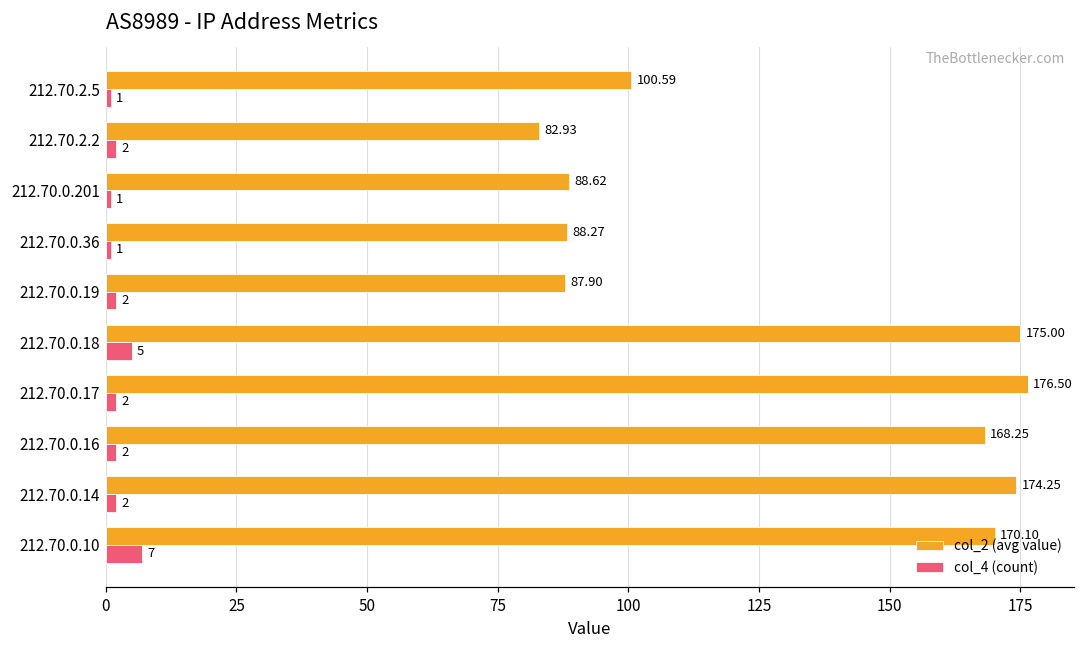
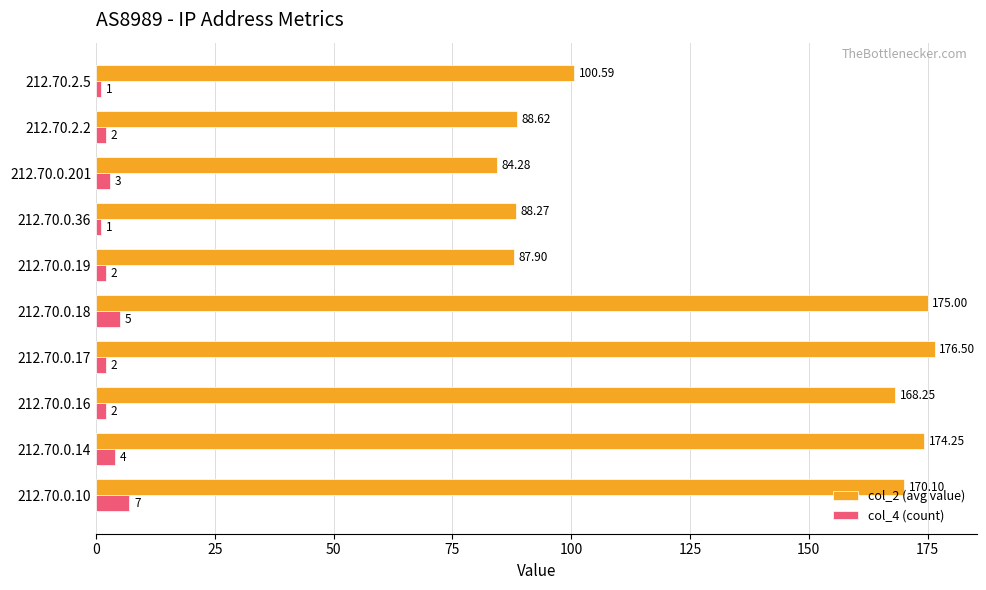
  {
    "col_2 (avg value)": {
      "212.70.2.5": 100.59,
-     "212.70.2.2": 82.93,
-     "212.70.0.201": 88.62,
+     "212.70.2.2": 88.62,
+     "212.70.0.201": 84.28,
      "212.70.0.36": 88.27,
      "212.70.0.19": 87.90,
      "212.70.0.18": 175.00,
      "212.70.0.17": 176.50,
      "212.70.0.16": 168.25,
      "212.70.0.14": 174.25,
      "212.70.0.10": 170.10
    },
    "col_4 (count)": {
      "212.70.2.5": 1,
      "212.70.2.2": 2,
-     "212.70.0.201": 1,
+     "212.70.0.201": 3,
      "212.70.0.36": 1,
      "212.70.0.19": 2,
      "212.70.0.18": 5,
      "212.70.0.17": 2,
      "212.70.0.16": 2,
-     "212.70.0.14": 2,
+     "212.70.0.14": 4,
      "212.70.0.10": 7
    }
  }
